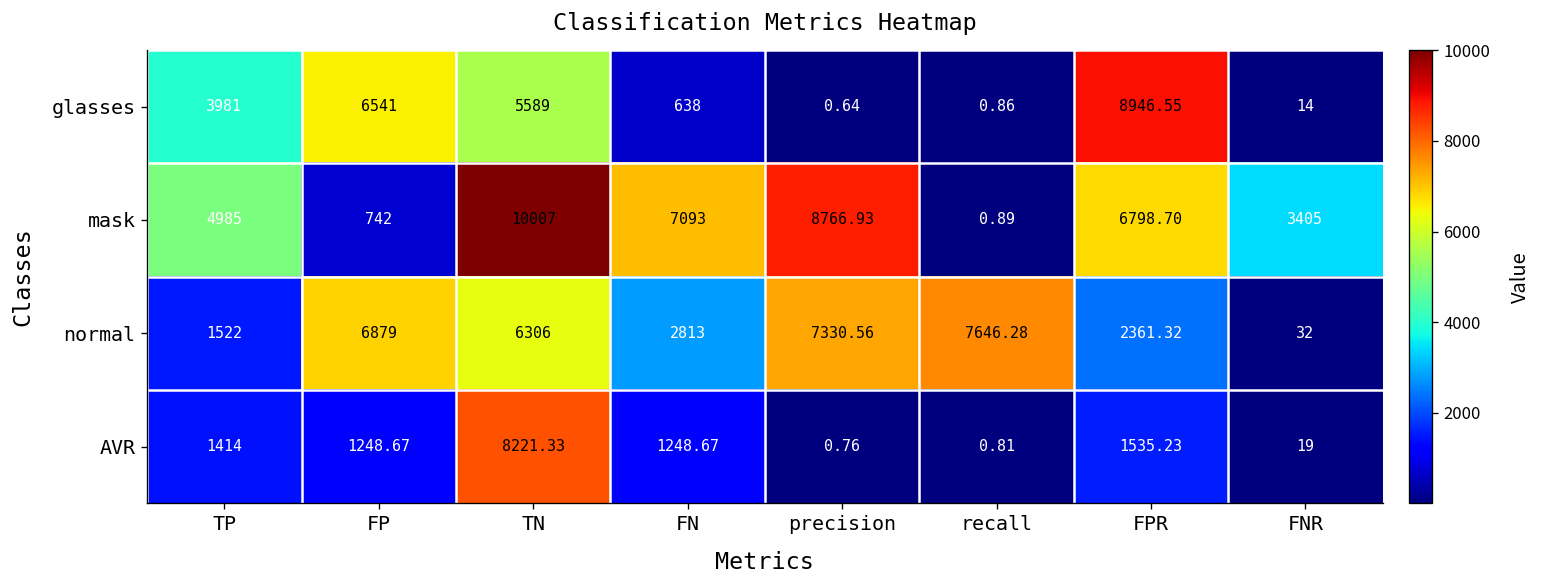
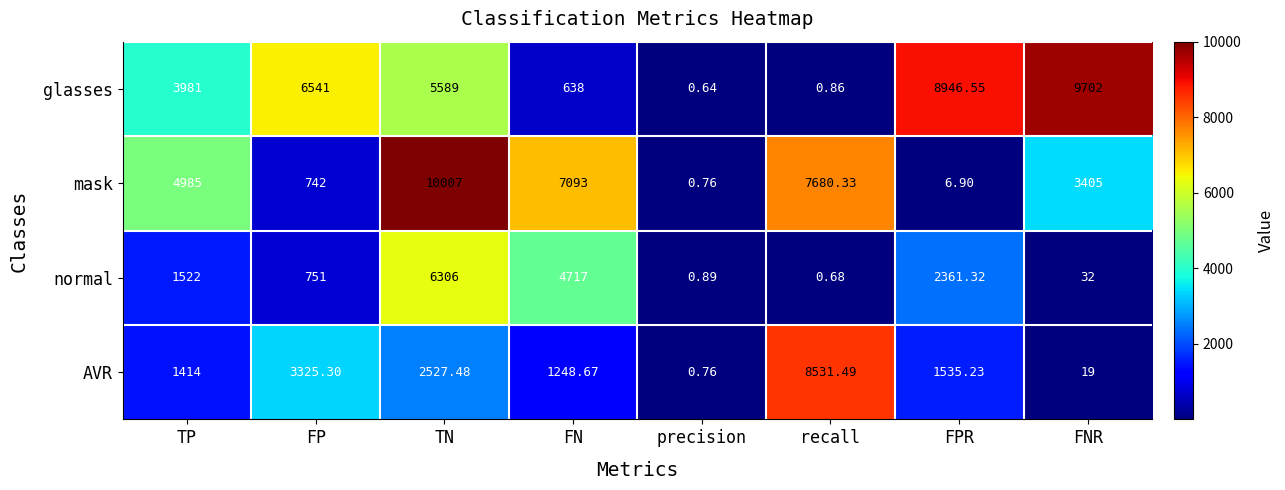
  {
    "glasses": {
      "TP": 3981,
      "FP": 6541,
      "TN": 5589,
      "FN": 638,
      "precision": 0.64,
      "recall": 0.86,
      "FPR": 8946.55,
-     "FNR": 14
+     "FNR": 9702
    },
    "mask": {
      "TP": 4985,
      "FP": 742,
      "TN": 10007,
      "FN": 7093,
-     "precision": 8766.93,
-     "recall": 0.89,
-     "FPR": 6798.70,
+     "precision": 0.76,
+     "recall": 7680.33,
+     "FPR": 6.90,
      "FNR": 3405
    },
    "normal": {
      "TP": 1522,
-     "FP": 6879,
+     "FP": 751,
      "TN": 6306,
-     "FN": 2813,
-     "precision": 7330.56,
-     "recall": 7646.28,
+     "FN": 4717,
+     "precision": 0.89,
+     "recall": 0.68,
      "FPR": 2361.32,
      "FNR": 32
    },
    "AVR": {
      "TP": 1414,
-     "FP": 1248.67,
-     "TN": 8221.33,
+     "FP": 3325.30,
+     "TN": 2527.48,
      "FN": 1248.67,
      "precision": 0.76,
-     "recall": 0.81,
+     "recall": 8531.49,
      "FPR": 1535.23,
      "FNR": 19
    }
  }
